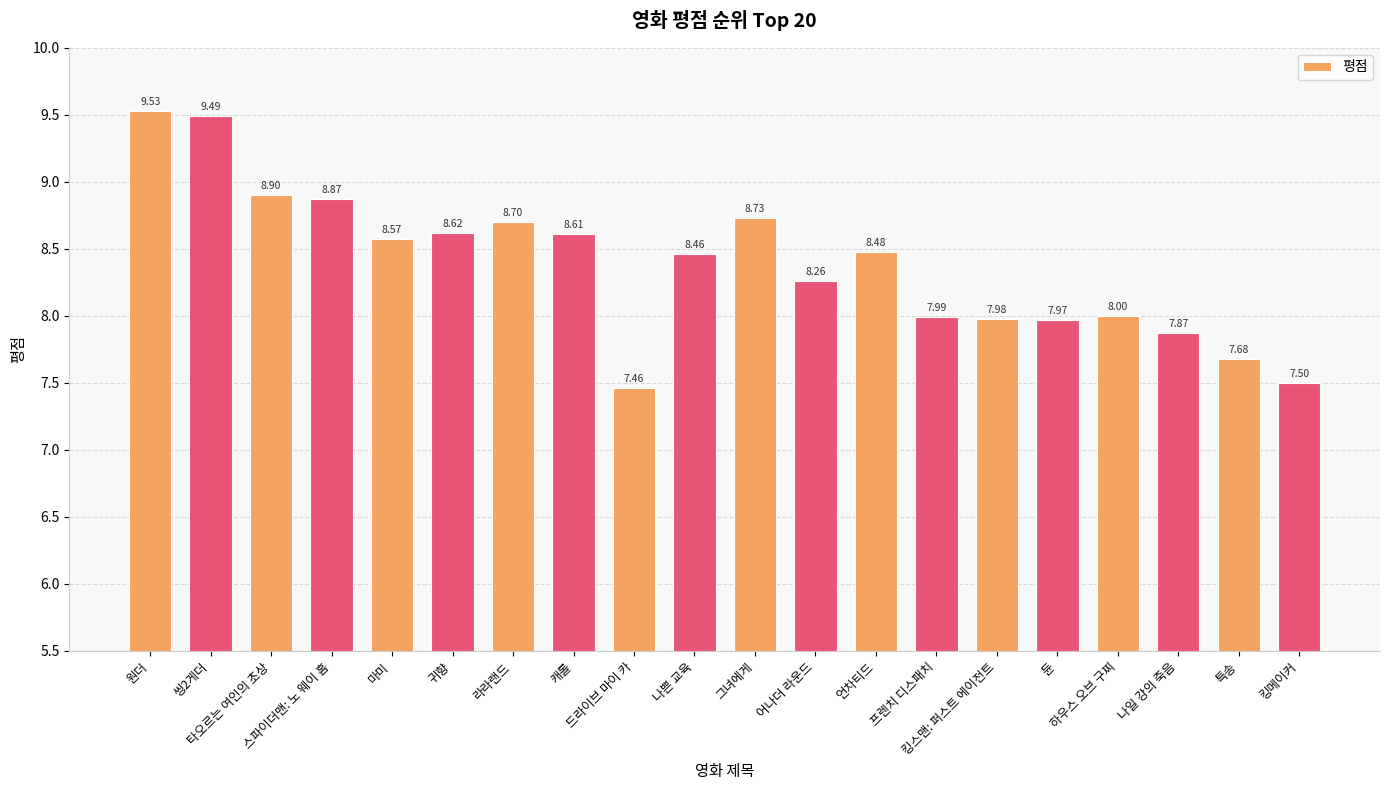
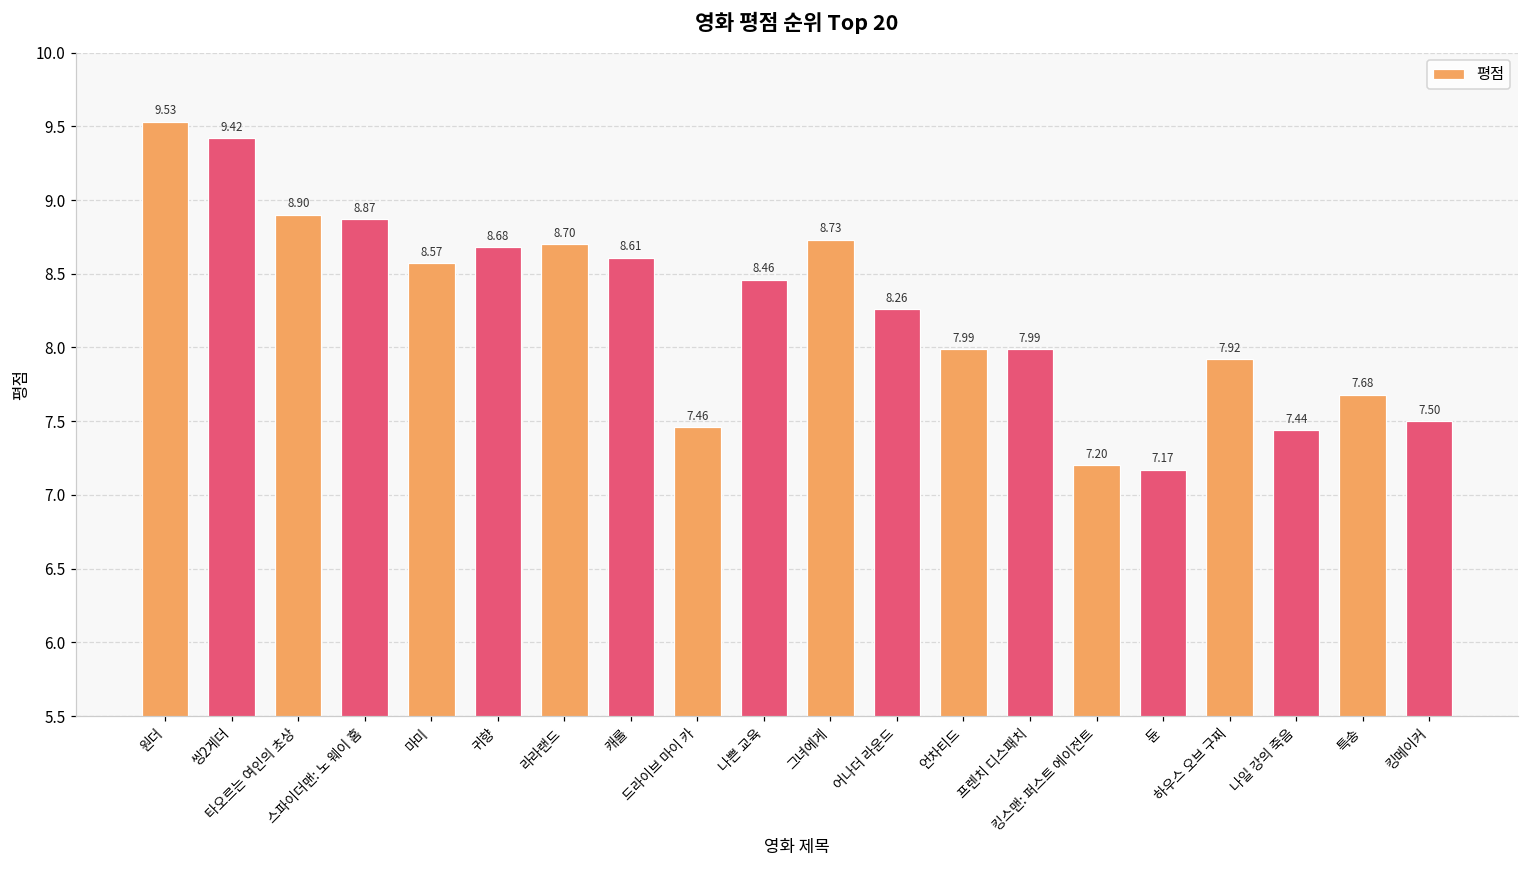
  {
    "원더": 9.53,
-   "씽2게더": 9.49,
+   "씽2게더": 9.42,
    "타오르는 여인의 초상": 8.90,
    "스파이더맨: 노 웨이 홈": 8.87,
    "마미": 8.57,
-   "귀향": 8.62,
+   "귀향": 8.68,
    "라라랜드": 8.70,
    "캐롤": 8.61,
    "드라이브 마이 카": 7.46,
    "나쁜 교육": 8.46,
    "그녀에게": 8.73,
    "어나더 라운드": 8.26,
-   "언차티드": 8.48,
+   "언차티드": 7.99,
    "프렌치 디스패치": 7.99,
-   "킹스맨: 퍼스트 에이전트": 7.98,
-   "듄": 7.97,
-   "하우스 오브 구찌": 8.00,
-   "나일 강의 죽음": 7.87,
+   "킹스맨: 퍼스트 에이전트": 7.20,
+   "듄": 7.17,
+   "하우스 오브 구찌": 7.92,
+   "나일 강의 죽음": 7.44,
    "특송": 7.68,
    "킹메이커": 7.50
  }
